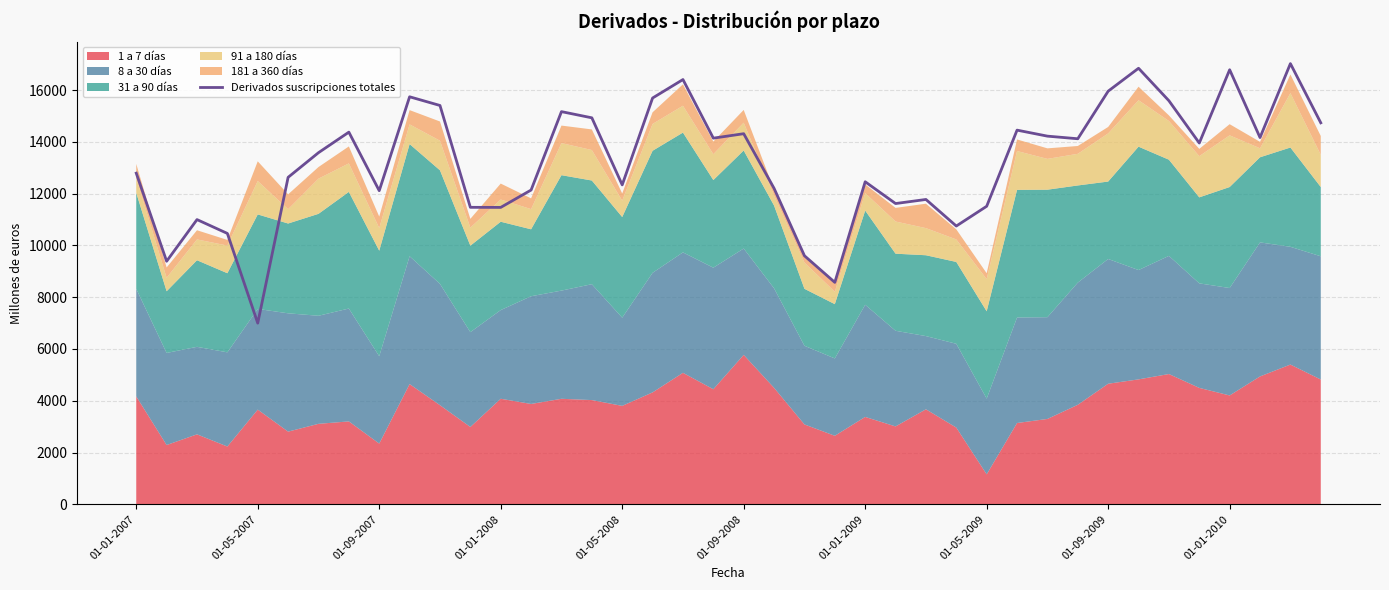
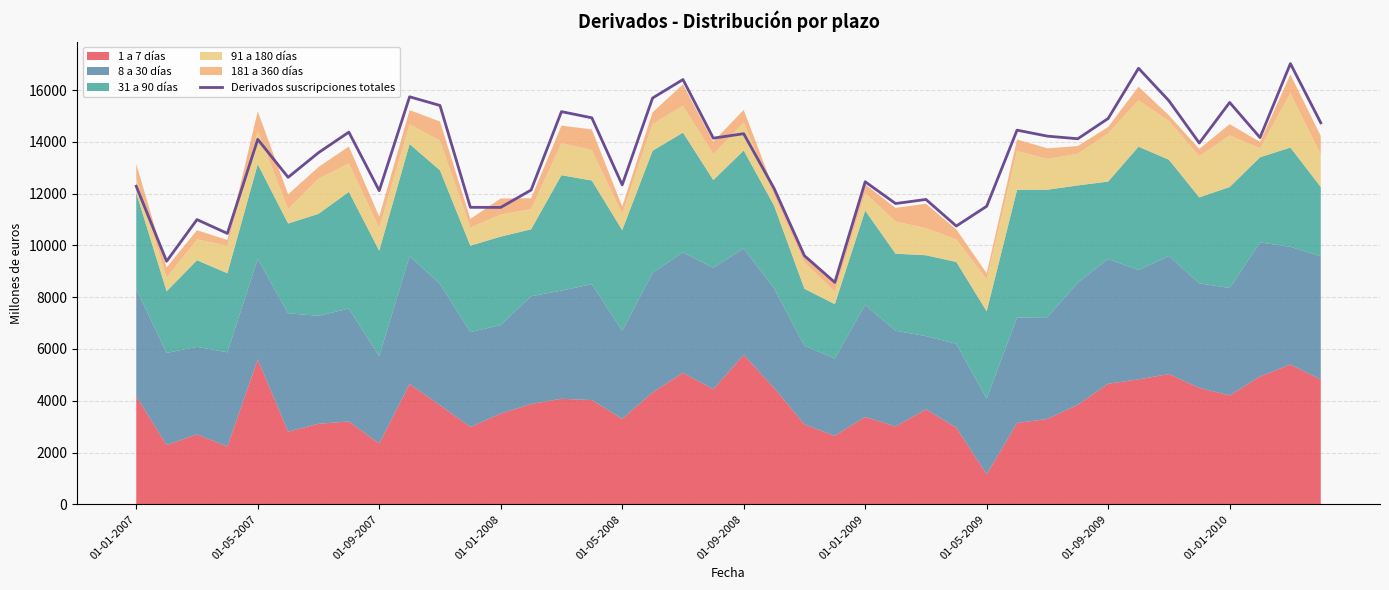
  {
    "Derivados suscripciones totales": {
-     "01-01-2007": 12800,
-     "01-05-2007": 7000,
+     "01-01-2007": 12300,
+     "01-05-2007": 14100,
      "01-09-2007": 12100,
      "01-01-2008": 11500,
      "01-05-2008": 12300,
      "01-09-2008": 14300,
      "01-01-2009": 12500,
      "01-05-2009": 11500,
-     "01-09-2009": 16000,
-     "01-01-2010": 16800
+     "01-09-2009": 14900,
+     "01-01-2010": 15500
    },
    "1 a 7 días": {
      "01-01-2007": 4200,
-     "01-05-2007": 3700,
+     "01-05-2007": 5600,
      "01-09-2007": 2300,
-     "01-01-2008": 4100,
-     "01-05-2008": 3800,
+     "01-01-2008": 3500,
+     "01-05-2008": 3300,
      "01-09-2008": 5800,
      "01-01-2009": 3400,
      "01-05-2009": 1200,
      "01-09-2009": 4700,
      "01-01-2010": 4200
    }
  }
